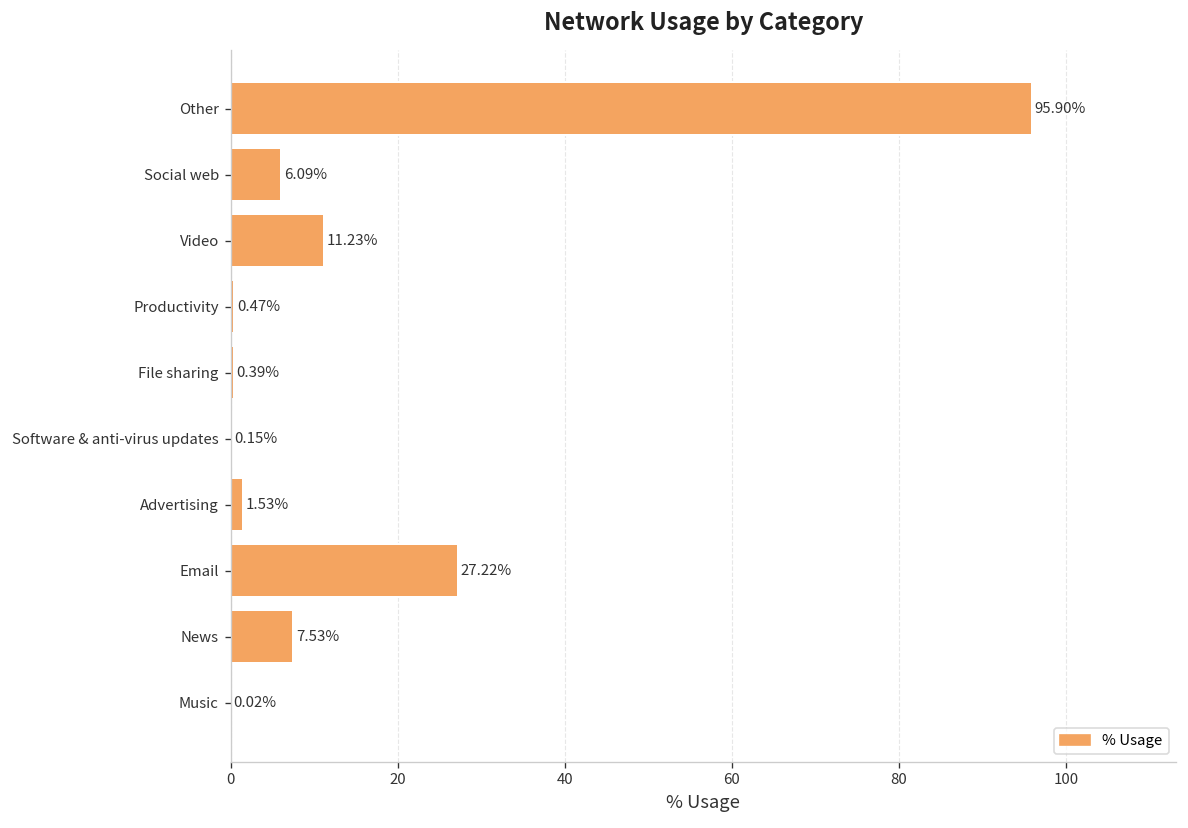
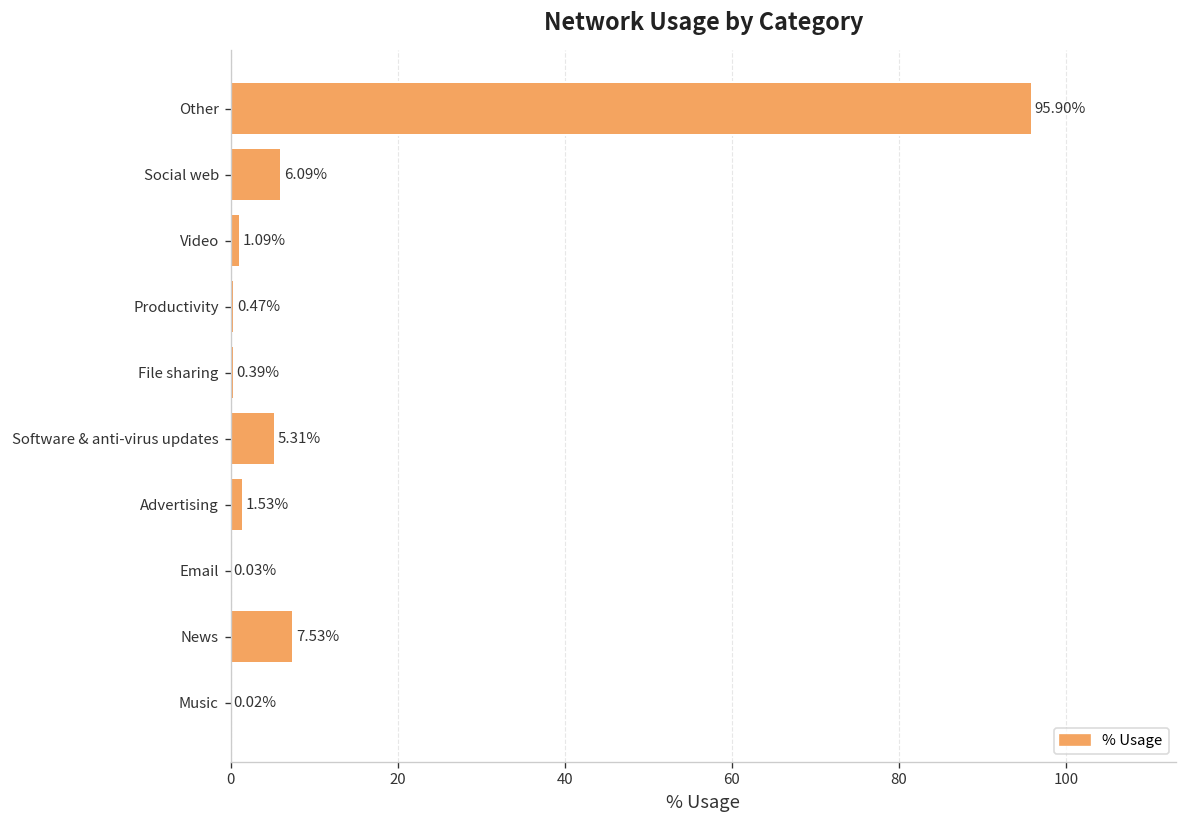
  {
    "Other": "95.90%",
    "Social web": "6.09%",
-   "Video": "11.23%",
+   "Video": "1.09%",
    "Productivity": "0.47%",
    "File sharing": "0.39%",
-   "Software & anti-virus updates": "0.15%",
+   "Software & anti-virus updates": "5.31%",
    "Advertising": "1.53%",
-   "Email": "27.22%",
+   "Email": "0.03%",
    "News": "7.53%",
    "Music": "0.02%"
  }
